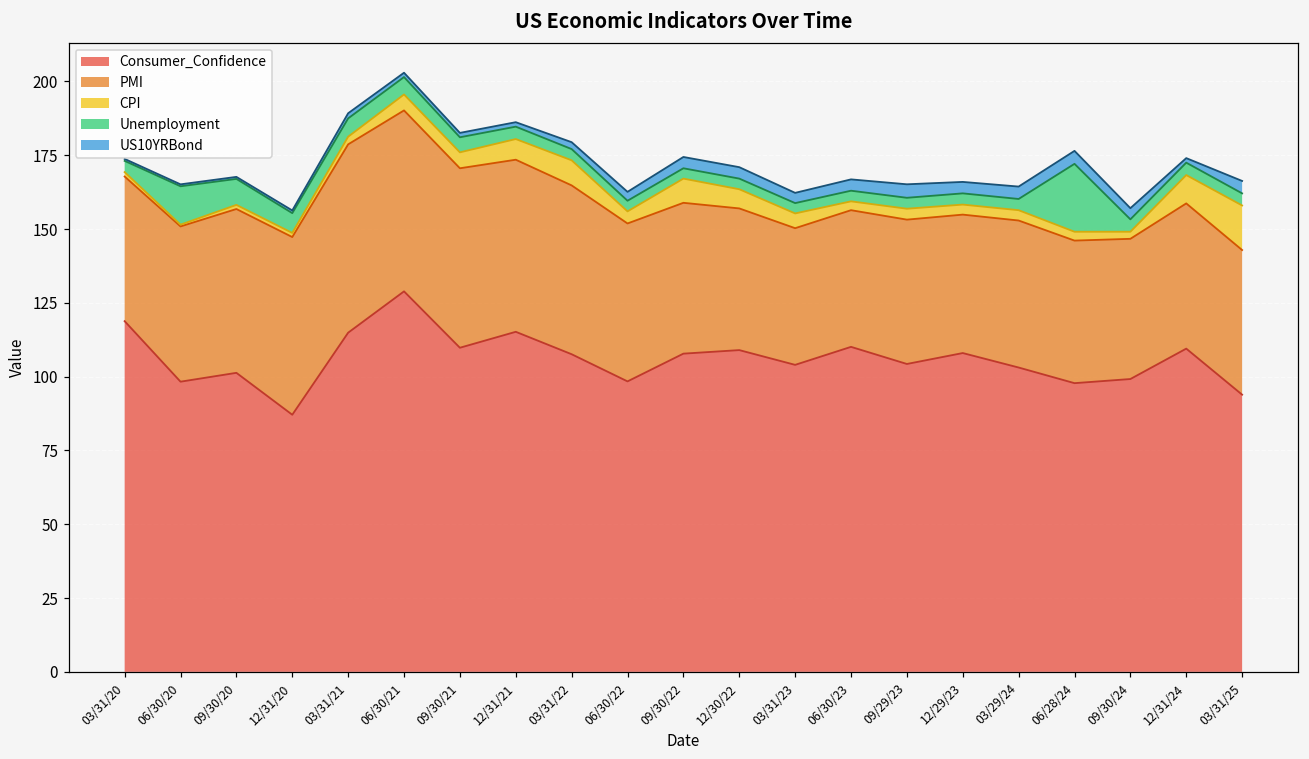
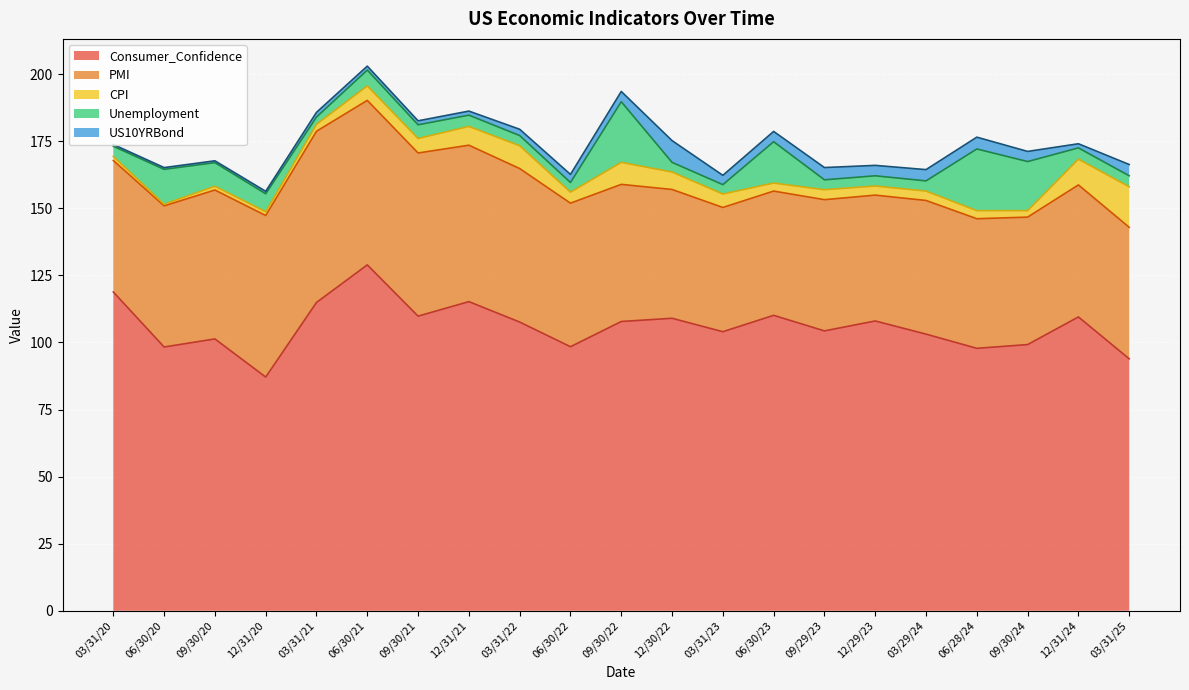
  {
    "CPI": {
      "03/31/20": 2,
      "09/30/20": 1,
      "12/31/20": 1,
      "03/31/21": 3,
      "06/30/21": 5,
      "09/30/21": 5,
      "12/31/21": 7,
      "03/31/22": 9,
      "06/30/22": 4,
      "09/30/22": 8,
      "12/30/22": 7,
      "03/31/23": 5,
      "06/30/23": 3,
      "09/29/23": 4,
      "12/29/23": 3,
      "03/29/24": 4,
      "06/28/24": 3,
      "09/30/24": 2,
      "12/31/24": 10,
      "03/31/25": 15
    },
    "Unemployment": {
-     "03/31/21": 6,
+     "03/31/21": 3,
      "06/30/21": 6,
      "09/30/21": 5,
      "12/31/21": 4,
      "03/31/22": 4,
      "06/30/22": 4,
-     "09/30/22": 4,
+     "09/30/22": 23,
      "12/30/22": 4,
      "03/31/23": 4,
-     "06/30/23": 4,
+     "06/30/23": 15,
      "09/29/23": 4,
      "12/29/23": 4,
      "03/29/24": 4,
      "06/28/24": 23,
-     "09/30/24": 4,
+     "09/30/24": 18,
      "12/31/24": 4,
      "03/31/25": 4
    },
    "US10YRBond": {
      "03/31/21": 2,
      "06/30/21": 1,
      "09/30/21": 1,
      "12/31/21": 2,
      "03/31/22": 2,
      "06/30/22": 3,
      "09/30/22": 4,
-     "12/30/22": 4,
+     "12/30/22": 8,
      "03/31/23": 3,
      "06/30/23": 4,
      "09/29/23": 5,
      "12/29/23": 4,
      "03/29/24": 4,
      "06/28/24": 4,
      "09/30/24": 4,
      "12/31/24": 2,
      "03/31/25": 4
    }
  }
